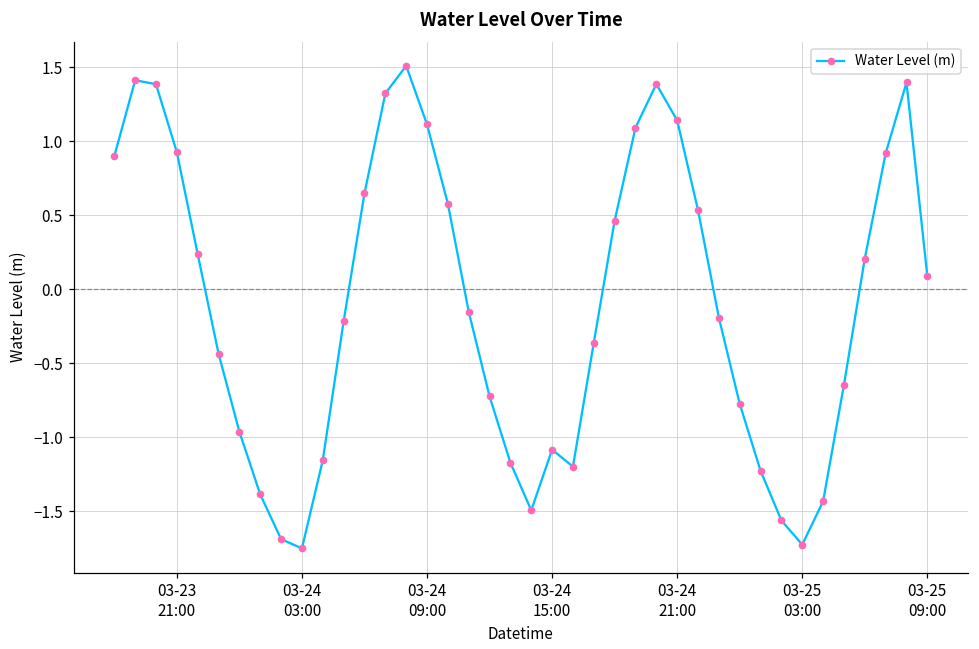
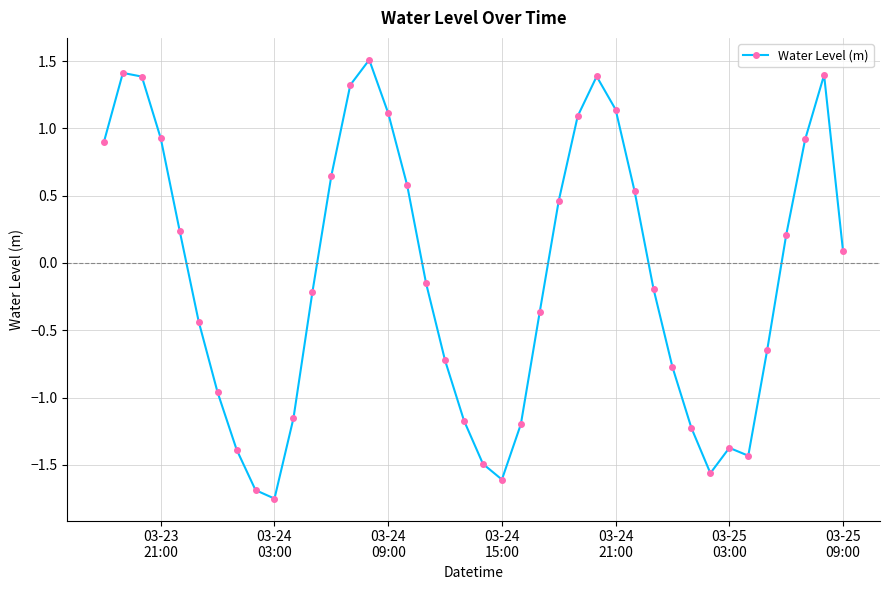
  {
    "03-23 21:00": 0.93,
    "03-24 03:00": -1.75,
    "03-24 09:00": 1.11,
-   "03-24 15:00": -1.08,
+   "03-24 15:00": -1.61,
    "03-24 21:00": 1.14,
-   "03-25 03:00": -1.72,
+   "03-25 03:00": -1.37,
    "03-25 09:00": 0.09
  }
